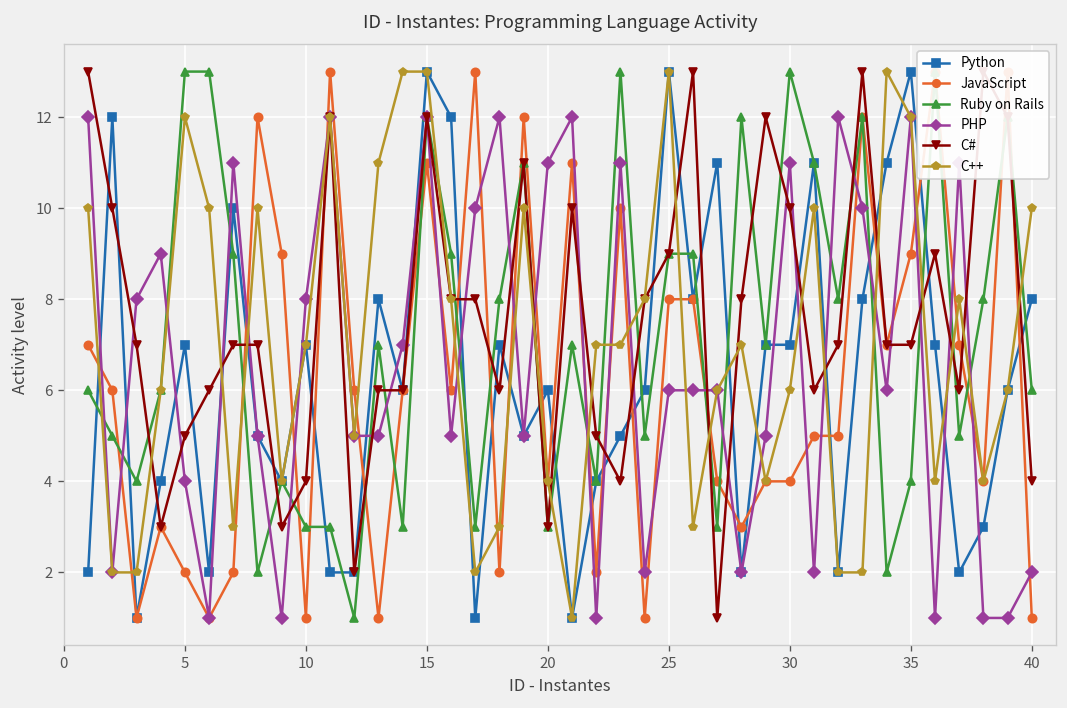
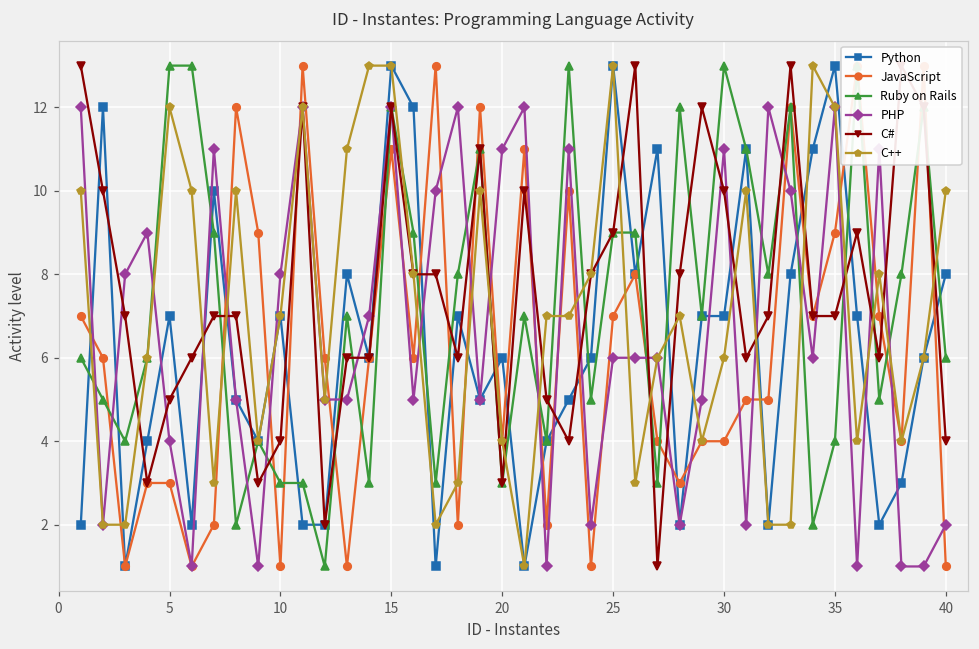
  {
    "Python": {
      "5": 7,
      "20": 6,
      "30": 7,
      "35": 13,
      "40": 8
    },
    "JavaScript": {
-     "5": 2,
+     "5": 3,
      "10": 1,
      "15": 11,
-     "25": 8,
+     "25": 7,
      "30": 4,
      "35": 9,
      "40": 1
    },
    "Ruby on Rails": {
      "5": 13,
      "10": 3,
      "30": 13,
      "35": 4,
      "40": 6
    },
    "PHP": {
      "5": 4,
      "10": 8,
      "20": 11,
      "25": 6,
      "30": 11,
      "40": 2
    },
    "C#": {
      "5": 5,
      "10": 4,
      "30": 10,
      "35": 7,
      "40": 4
    },
    "C++": {
      "5": 12,
      "30": 6,
      "40": 10
    }
  }
